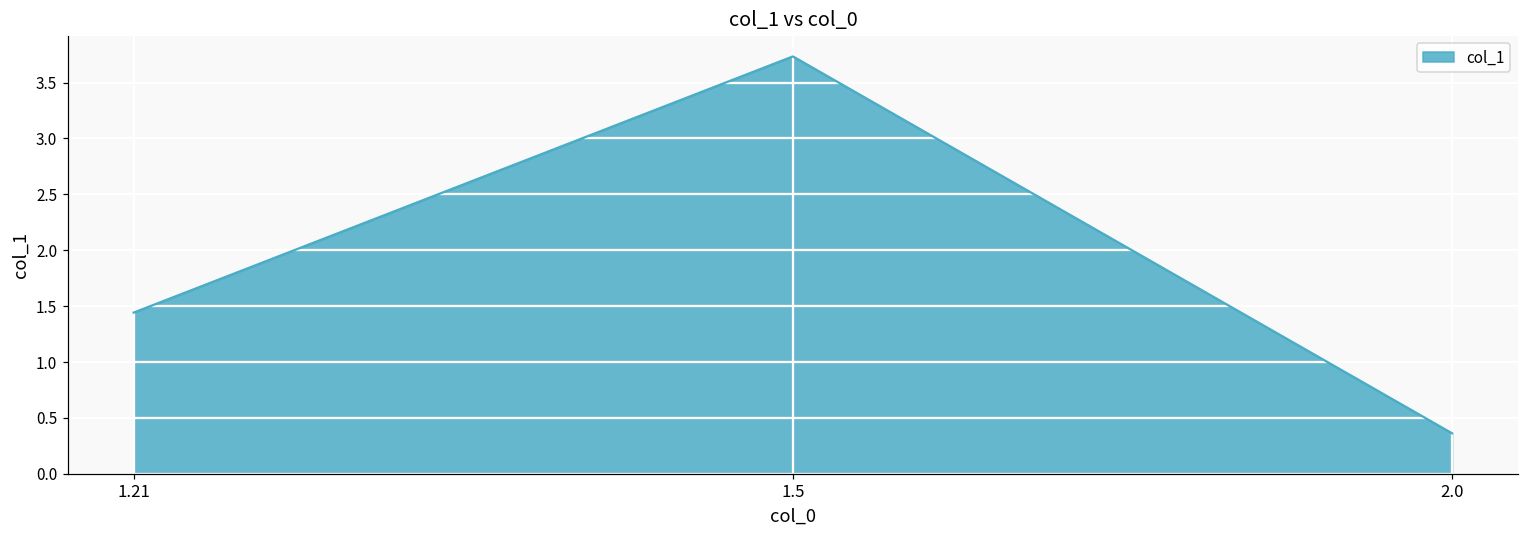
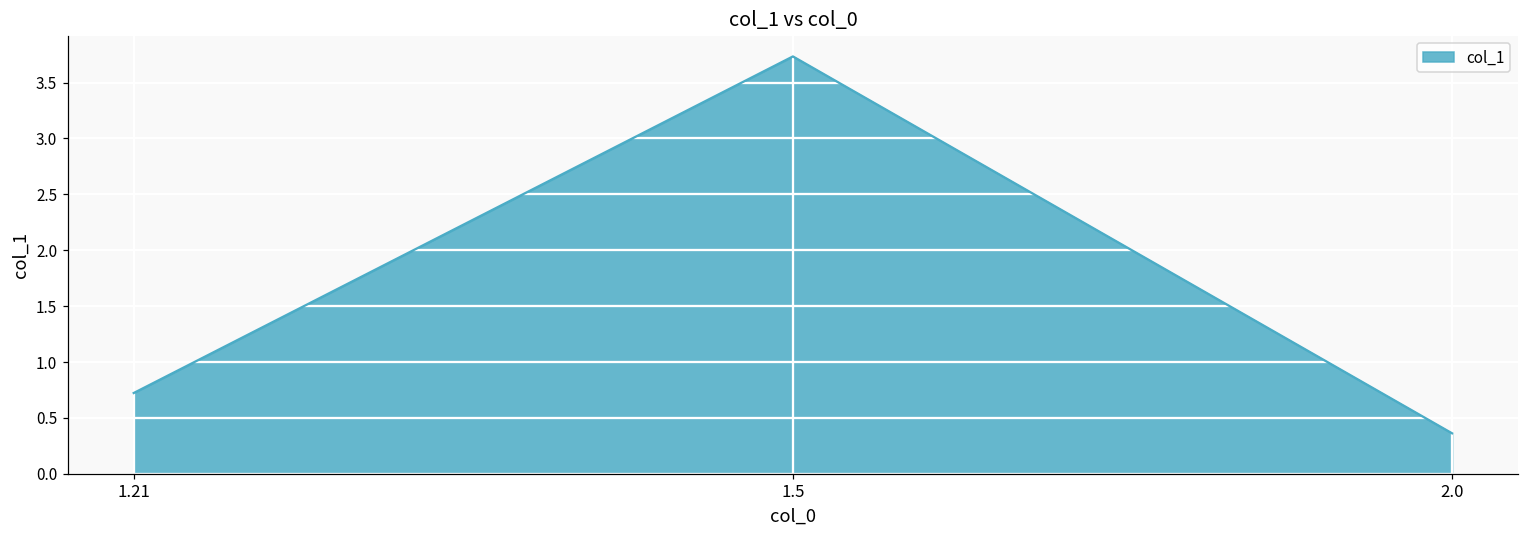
  {
-   "1.21": 1.44,
+   "1.21": 0.72,
    "1.5": 3.73,
    "2.0": 0.36
  }
